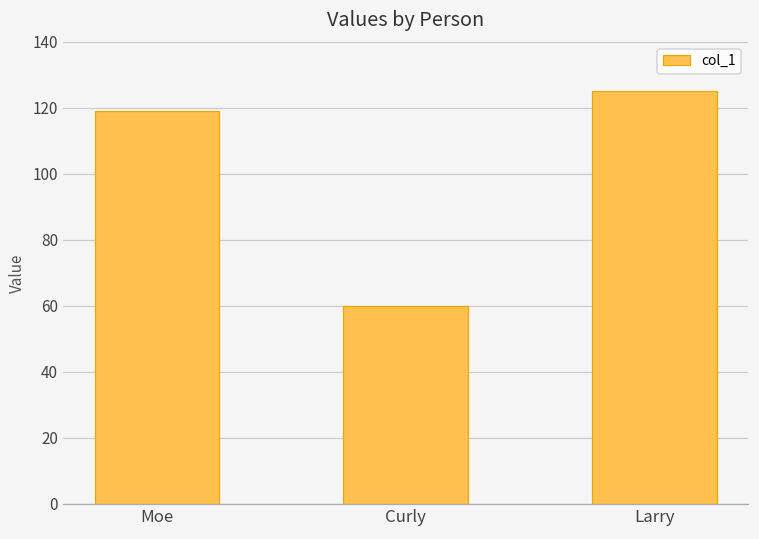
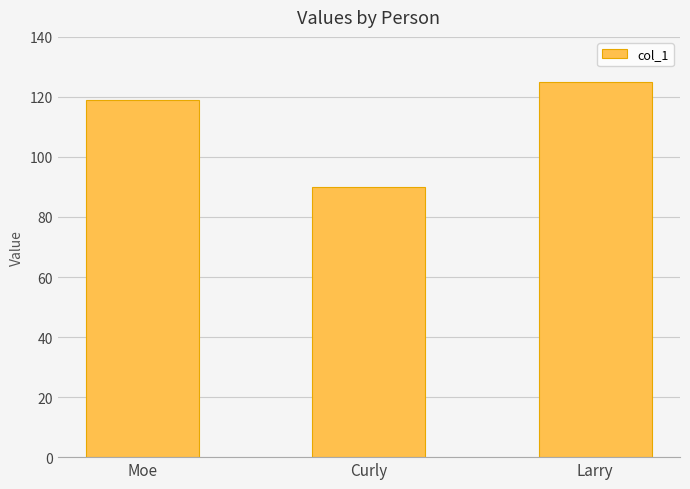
  {
    "Moe": 119,
-   "Curly": 60,
+   "Curly": 90,
    "Larry": 125
  }
